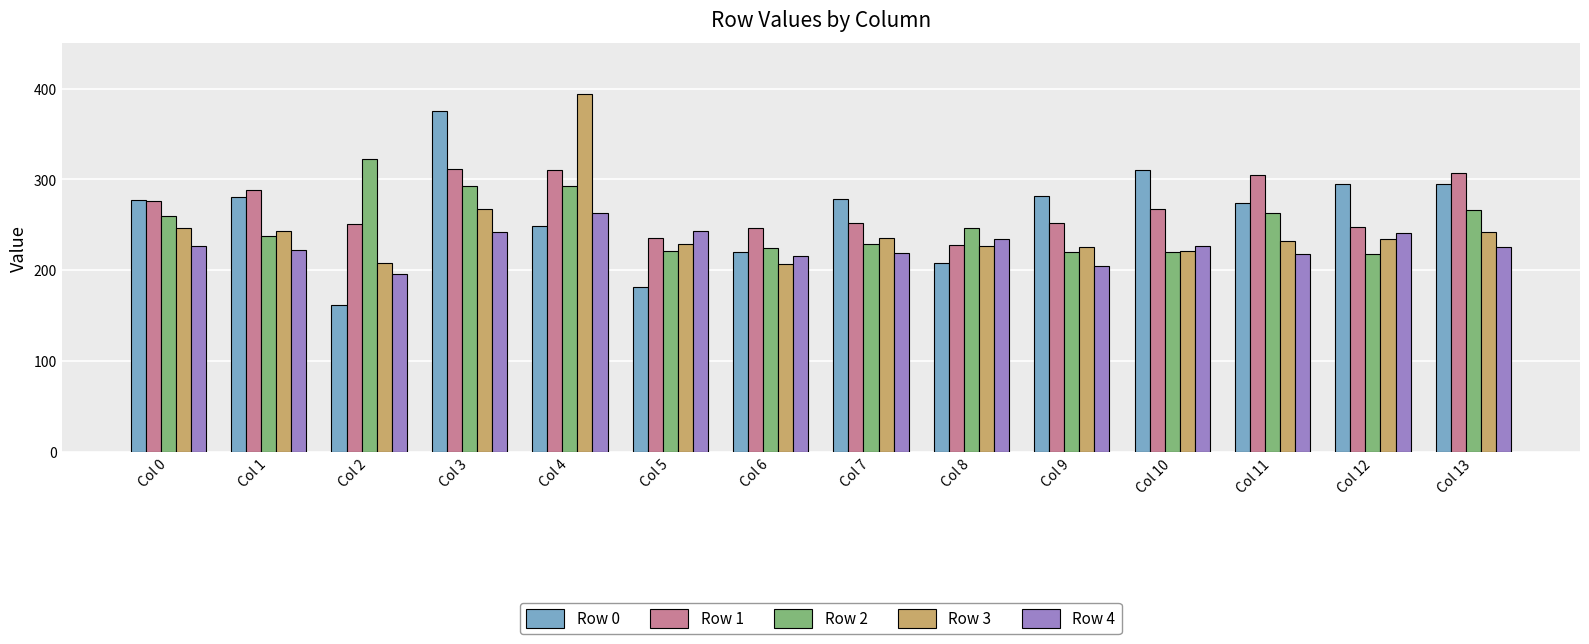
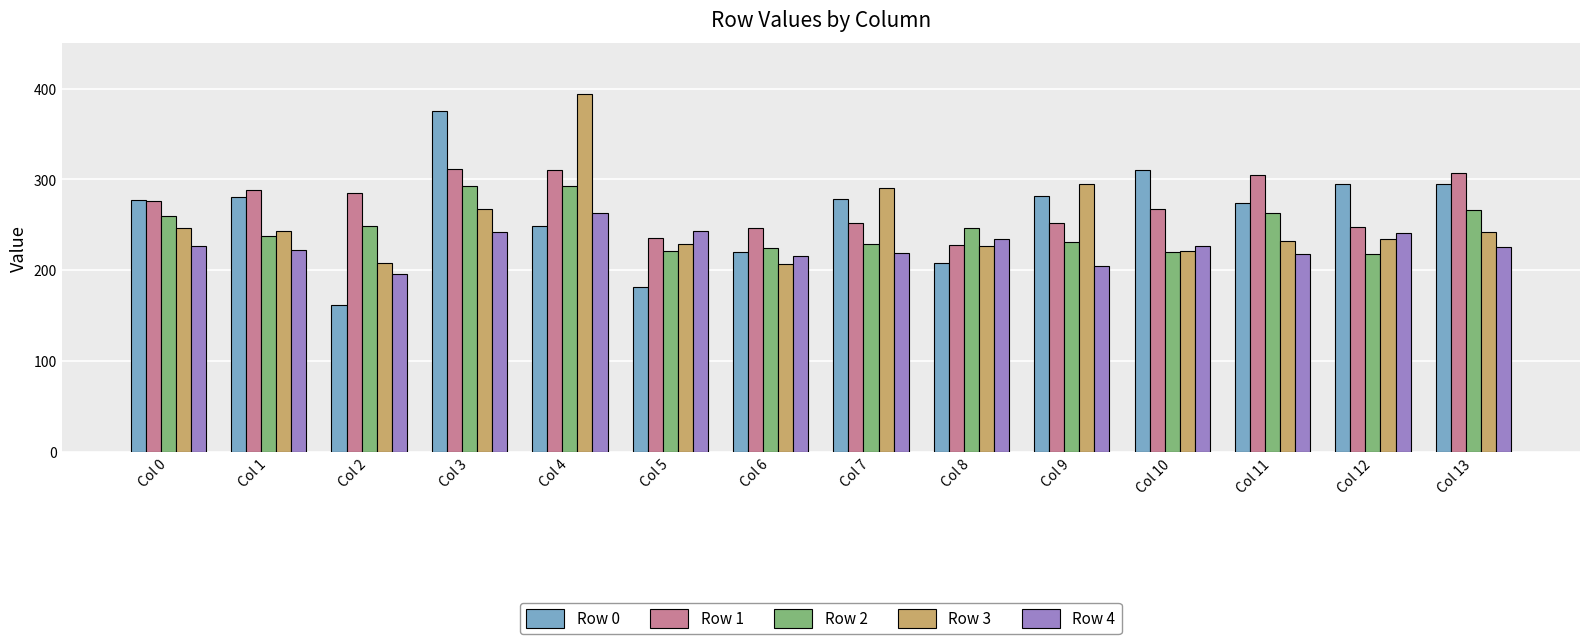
  {
    "Row 1": {
      "Col 0": 280,
      "Col 1": 290,
-     "Col 2": 250,
+     "Col 2": 290,
      "Col 3": 310,
      "Col 4": 310,
      "Col 5": 240,
      "Col 6": 250,
      "Col 7": 250,
      "Col 8": 230,
      "Col 9": 250,
      "Col 10": 270,
      "Col 11": 310,
      "Col 12": 250,
      "Col 13": 310
    },
    "Row 2": {
      "Col 0": 260,
      "Col 1": 240,
-     "Col 2": 320,
+     "Col 2": 250,
      "Col 3": 290,
      "Col 4": 290,
      "Col 5": 220,
      "Col 6": 220,
      "Col 7": 230,
      "Col 8": 250,
-     "Col 9": 220,
+     "Col 9": 230,
      "Col 10": 220,
      "Col 11": 260,
      "Col 12": 220,
      "Col 13": 270
    },
    "Row 3": {
      "Col 0": 250,
      "Col 1": 240,
      "Col 2": 210,
      "Col 3": 270,
      "Col 4": 390,
      "Col 5": 230,
      "Col 6": 210,
-     "Col 7": 240,
+     "Col 7": 290,
      "Col 8": 230,
-     "Col 9": 230,
+     "Col 9": 290,
      "Col 10": 220,
      "Col 11": 230,
      "Col 12": 230,
      "Col 13": 240
    }
  }
